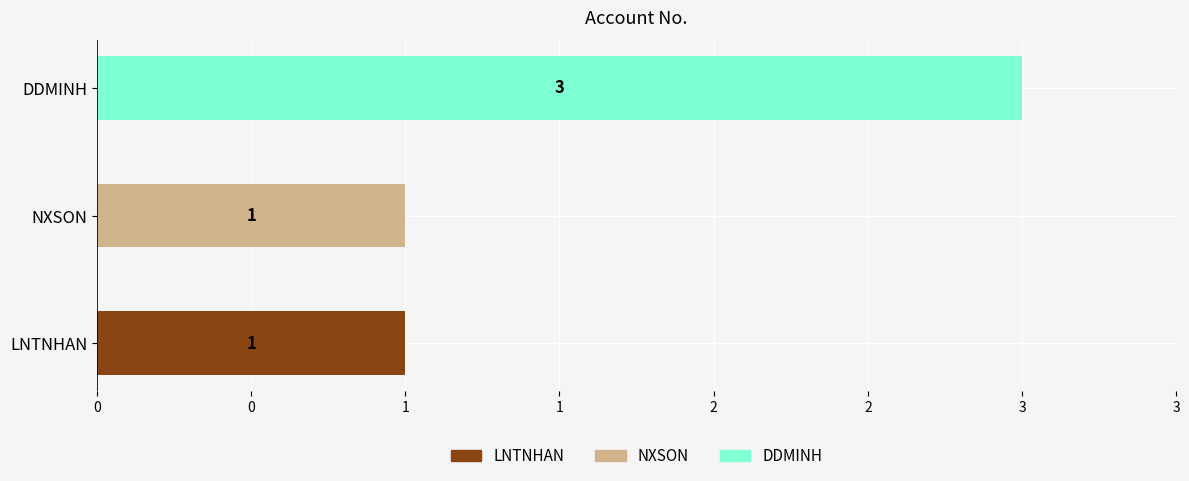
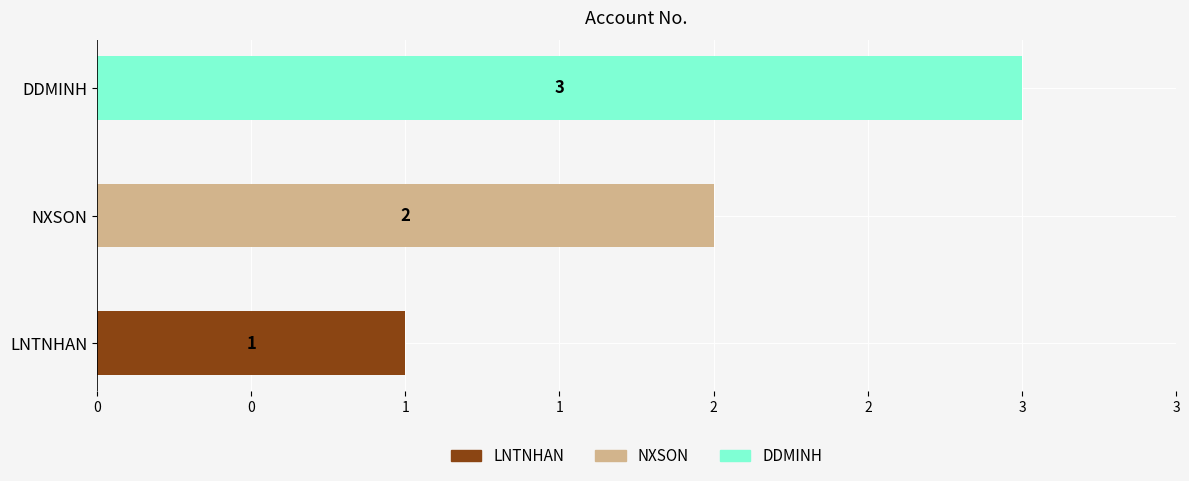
  {
    "DDMINH": 3,
-   "NXSON": 1,
+   "NXSON": 2,
    "LNTNHAN": 1
  }
